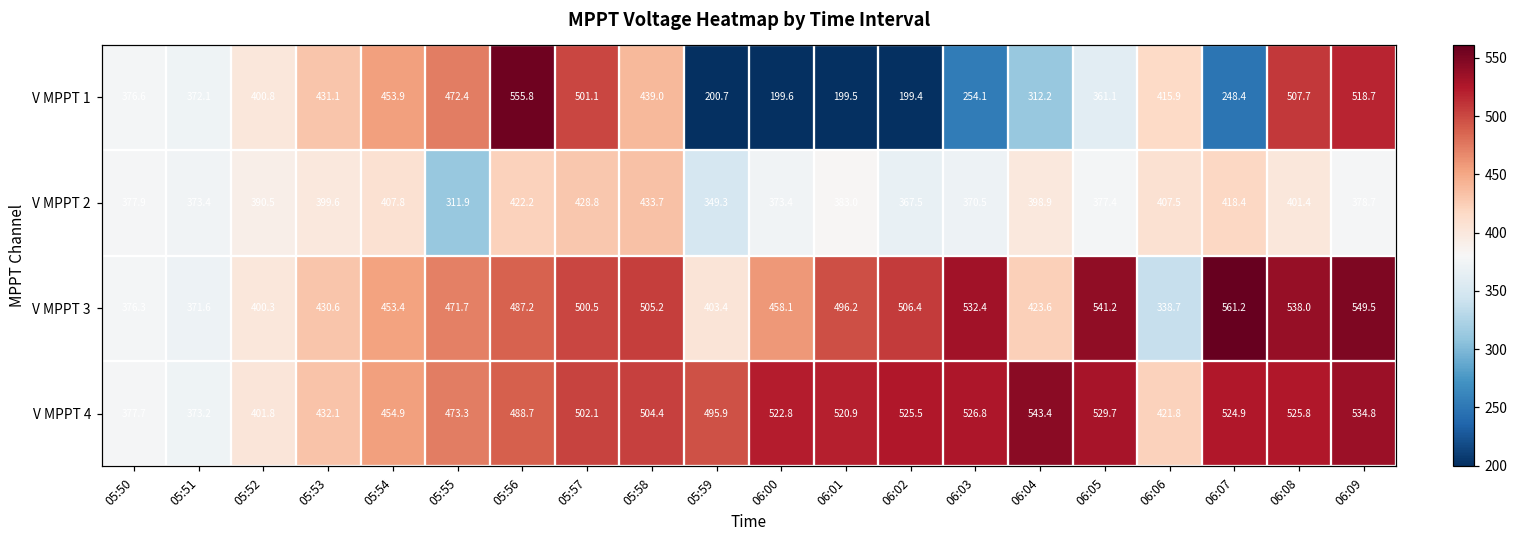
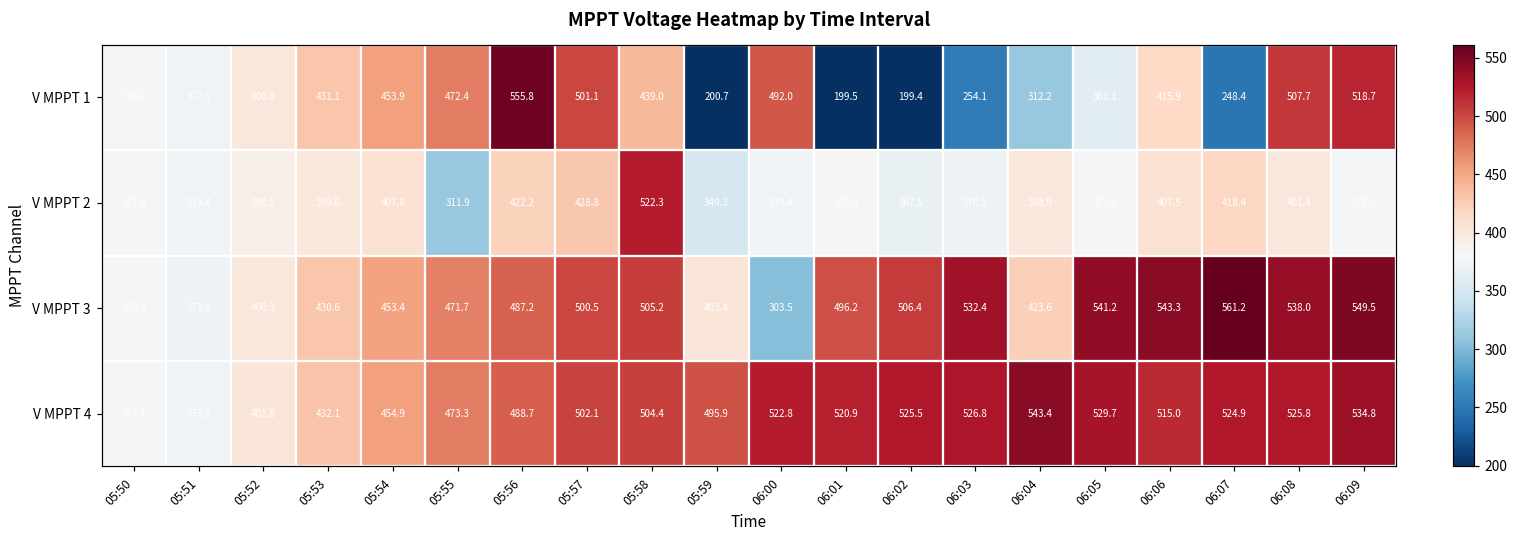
  {
    "V MPPT 1": {
      "05:53": 431.1,
      "05:54": 453.9,
      "05:55": 472.4,
      "05:56": 555.8,
      "05:57": 501.1,
      "05:58": 439.0,
      "05:59": 200.7,
-     "06:00": 199.6,
+     "06:00": 492.0,
      "06:01": 199.5,
      "06:02": 199.4,
      "06:03": 254.1,
      "06:04": 312.2,
      "06:06": 415.9,
      "06:07": 248.4,
      "06:08": 507.7,
      "06:09": 518.7
    },
    "V MPPT 2": {
      "05:55": 311.9,
      "05:56": 422.2,
      "05:57": 428.8,
-     "05:58": 433.7,
+     "05:58": 522.3,
      "06:07": 418.4
    },
    "V MPPT 3": {
      "05:53": 430.6,
      "05:54": 453.4,
      "05:55": 471.7,
      "05:56": 487.2,
      "05:57": 500.5,
      "05:58": 505.2,
-     "06:00": 458.1,
+     "06:00": 303.5,
      "06:01": 496.2,
      "06:02": 506.4,
      "06:03": 532.4,
      "06:04": 423.6,
      "06:05": 541.2,
-     "06:06": 338.7,
+     "06:06": 543.3,
      "06:07": 561.2,
      "06:08": 538.0,
      "06:09": 549.5
    },
    "V MPPT 4": {
      "05:53": 432.1,
      "05:54": 454.9,
      "05:55": 473.3,
      "05:56": 488.7,
      "05:57": 502.1,
      "05:58": 504.4,
      "05:59": 495.9,
      "06:00": 522.8,
      "06:01": 520.9,
      "06:02": 525.5,
      "06:03": 526.8,
      "06:04": 543.4,
      "06:05": 529.7,
-     "06:06": 421.8,
+     "06:06": 515.0,
      "06:07": 524.9,
      "06:08": 525.8,
      "06:09": 534.8
    }
  }
